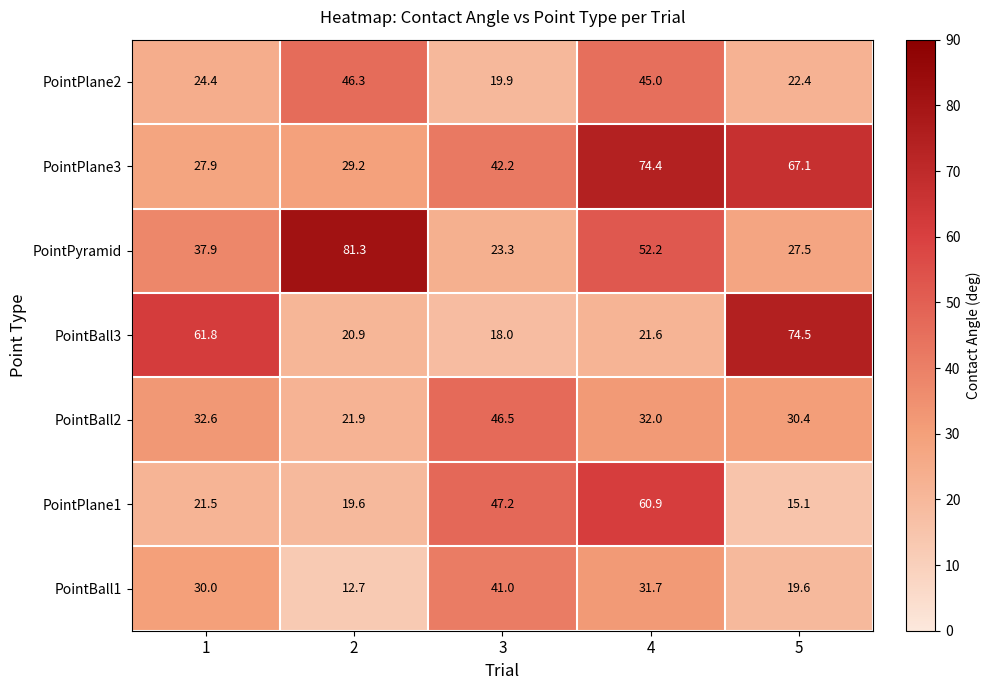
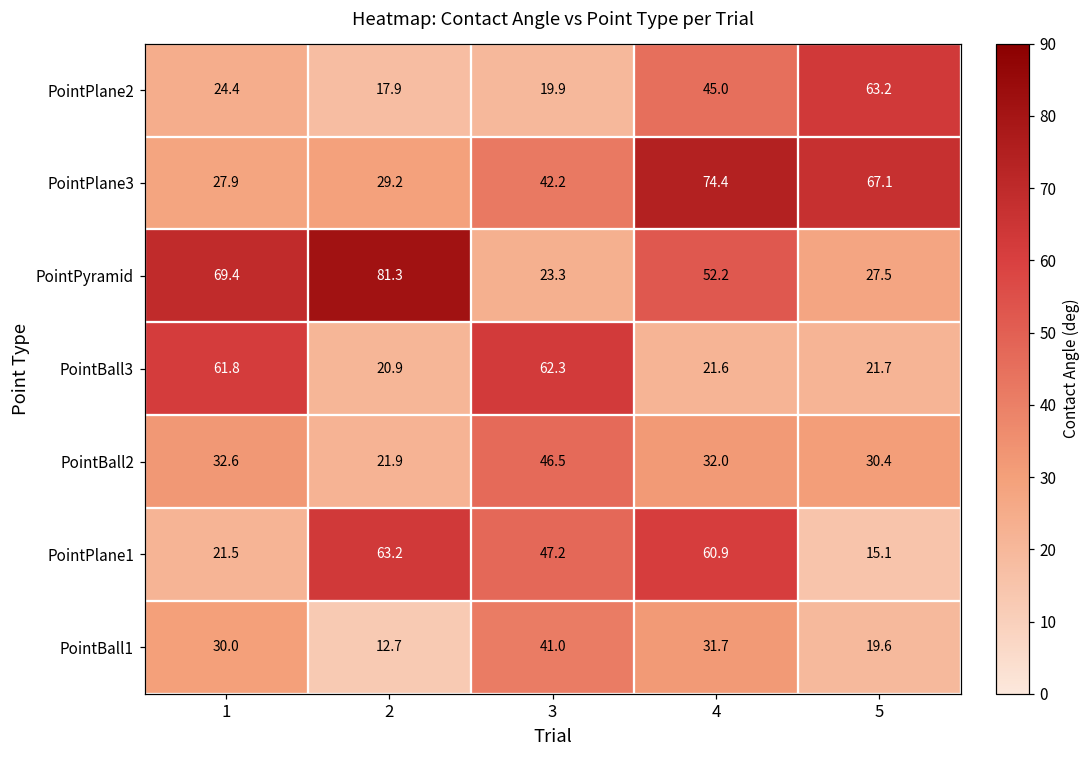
  {
    "PointPlane2": {
      "1": 24.4,
-     "2": 46.3,
+     "2": 17.9,
      "3": 19.9,
      "4": 45.0,
-     "5": 22.4
+     "5": 63.2
    },
    "PointPlane3": {
      "1": 27.9,
      "2": 29.2,
      "3": 42.2,
      "4": 74.4,
      "5": 67.1
    },
    "PointPyramid": {
-     "1": 37.9,
+     "1": 69.4,
      "2": 81.3,
      "3": 23.3,
      "4": 52.2,
      "5": 27.5
    },
    "PointBall3": {
      "1": 61.8,
      "2": 20.9,
-     "3": 18.0,
+     "3": 62.3,
      "4": 21.6,
-     "5": 74.5
+     "5": 21.7
    },
    "PointBall2": {
      "1": 32.6,
      "2": 21.9,
      "3": 46.5,
      "4": 32.0,
      "5": 30.4
    },
    "PointPlane1": {
      "1": 21.5,
-     "2": 19.6,
+     "2": 63.2,
      "3": 47.2,
      "4": 60.9,
      "5": 15.1
    },
    "PointBall1": {
      "1": 30.0,
      "2": 12.7,
      "3": 41.0,
      "4": 31.7,
      "5": 19.6
    }
  }
